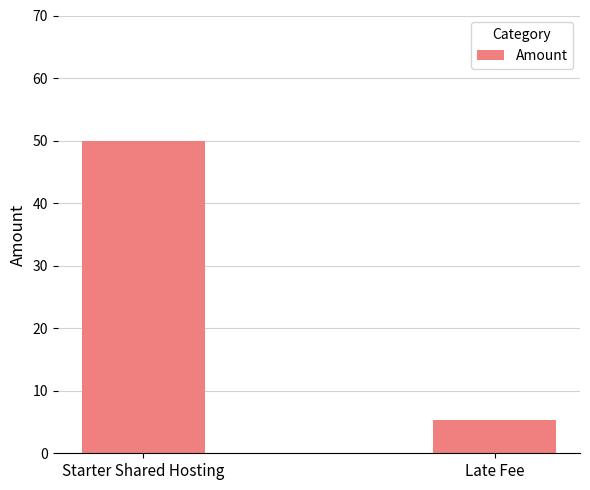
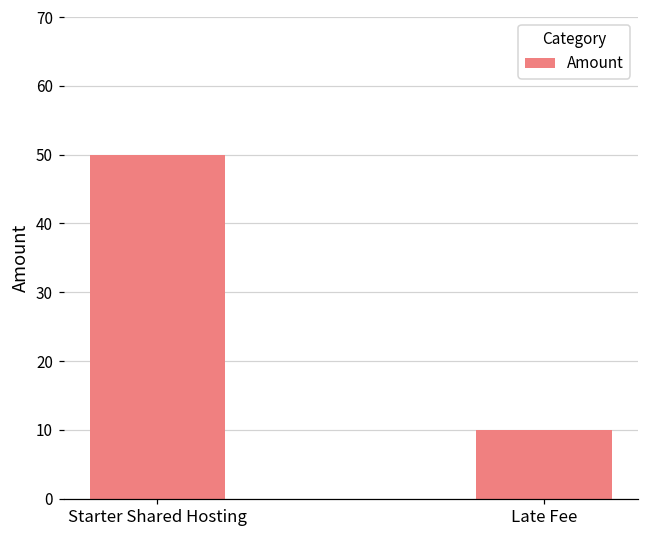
  {
    "Starter Shared Hosting": 50,
-   "Late Fee": 5
+   "Late Fee": 10
  }
